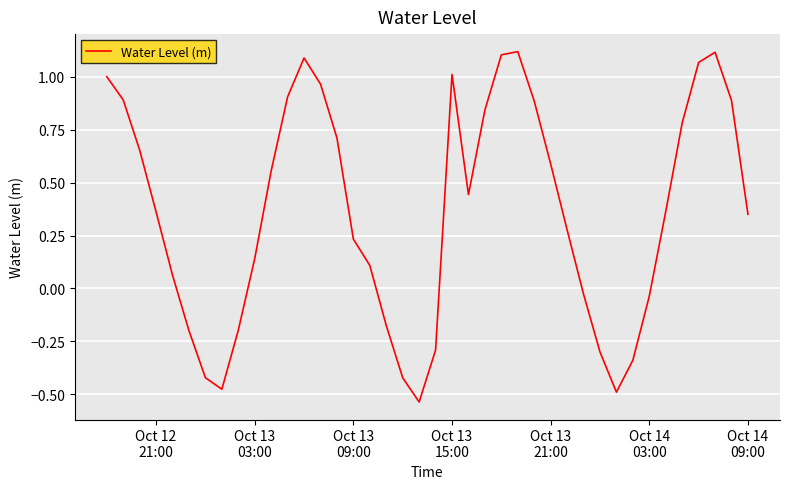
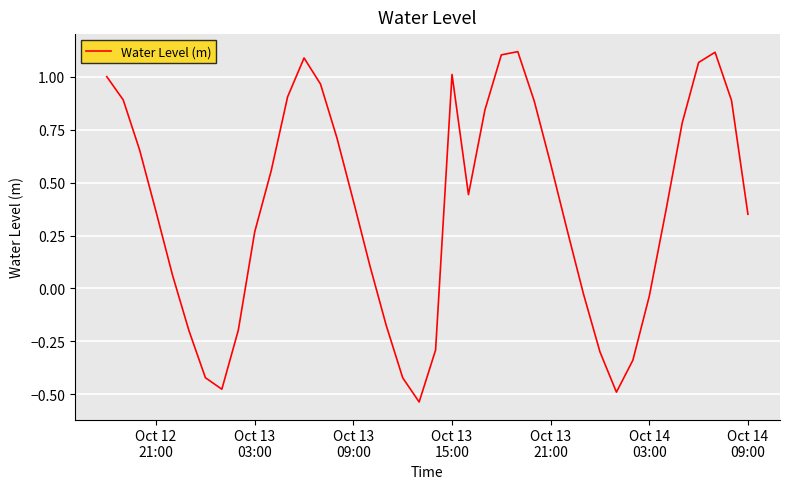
  {
    "Oct 12 21:00": 0.36,
-   "Oct 13 03:00": 0.14,
-   "Oct 13 09:00": 0.23,
+   "Oct 13 03:00": 0.27,
+   "Oct 13 09:00": 0.41,
    "Oct 13 15:00": 1.01,
    "Oct 13 21:00": 0.59,
    "Oct 14 03:00": -0.04,
    "Oct 14 09:00": 0.35
  }
